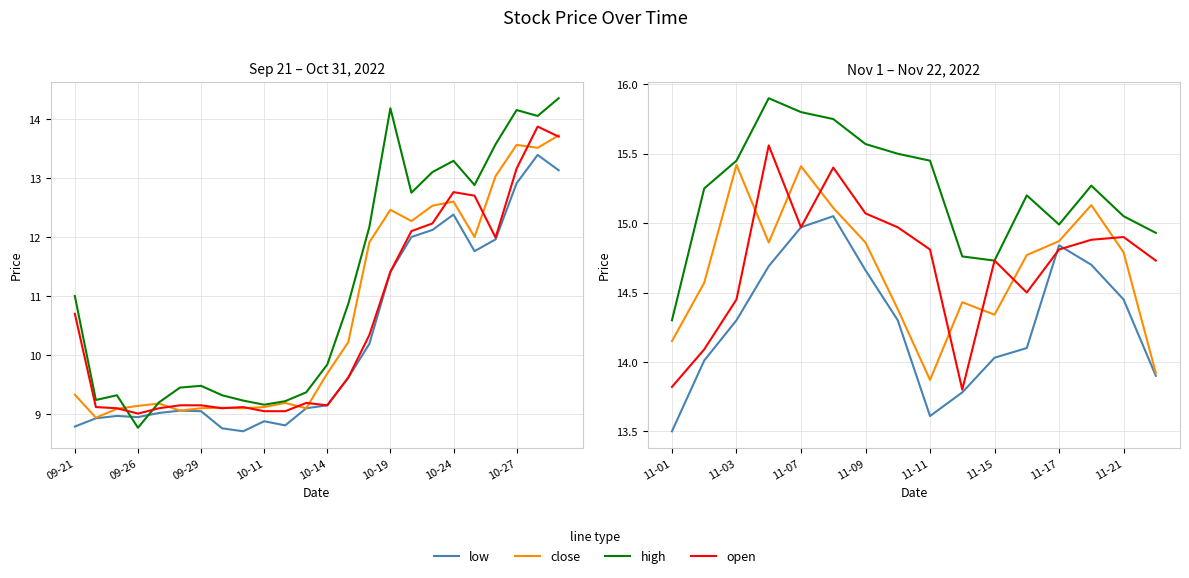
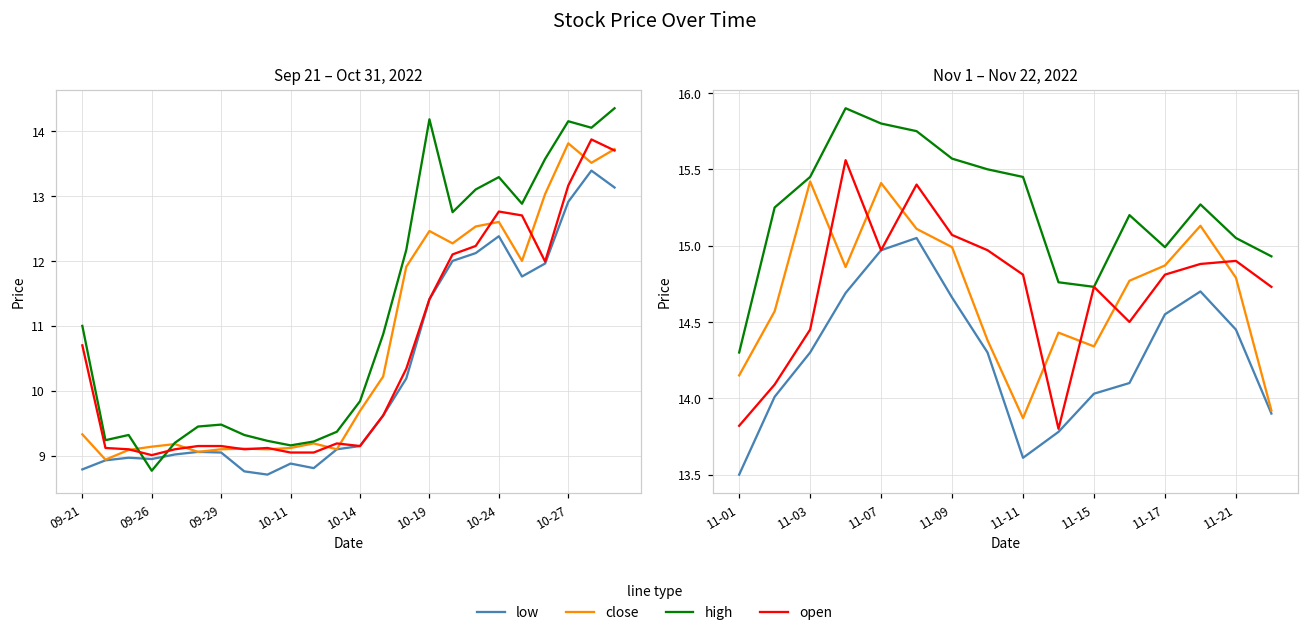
  {
    "Sep 21 – Oct 31, 2022": {
      "low": {
        "09-21": 8.8,
        "09-26": 9.0,
        "09-29": 9.1,
        "10-11": 8.9,
        "10-24": 12.4,
        "10-27": 12.9
      },
      "close": {
        "09-21": 9.3,
        "09-26": 9.1,
        "09-29": 9.1,
        "10-14": 9.7,
        "10-19": 12.5,
        "10-24": 12.6,
-       "10-27": 13.6
+       "10-27": 13.8
      },
      "high": {
        "09-21": 11.0,
        "09-26": 8.8,
        "09-29": 9.5,
        "10-14": 9.8,
        "10-19": 14.2,
        "10-24": 13.3,
        "10-27": 14.2
      },
      "open": {
        "09-21": 10.7,
        "09-26": 9.0,
        "09-29": 9.2,
        "10-11": 9.1,
        "10-24": 12.8,
        "10-27": 13.2
      }
    },
    "Nov 1 – Nov 22, 2022": {
      "low": {
        "11-01": 13.50,
        "11-03": 14.30,
        "11-09": 14.66,
        "11-11": 13.61,
        "11-15": 14.03,
-       "11-17": 14.84,
+       "11-17": 14.55,
        "11-21": 14.45
      },
      "close": {
        "11-01": 14.15,
        "11-03": 15.42,
        "11-07": 15.41,
-       "11-09": 14.86,
+       "11-09": 14.99,
        "11-11": 13.87,
        "11-15": 14.34,
        "11-17": 14.87,
        "11-21": 14.79
      },
      "high": {
        "11-01": 14.30,
        "11-03": 15.45,
        "11-07": 15.80,
        "11-09": 15.57,
        "11-11": 15.45,
        "11-17": 14.99,
        "11-21": 15.05
      },
      "open": {
        "11-01": 13.82,
        "11-03": 14.45,
        "11-09": 15.07,
        "11-11": 14.81,
        "11-17": 14.81,
        "11-21": 14.90
      }
    }
  }
